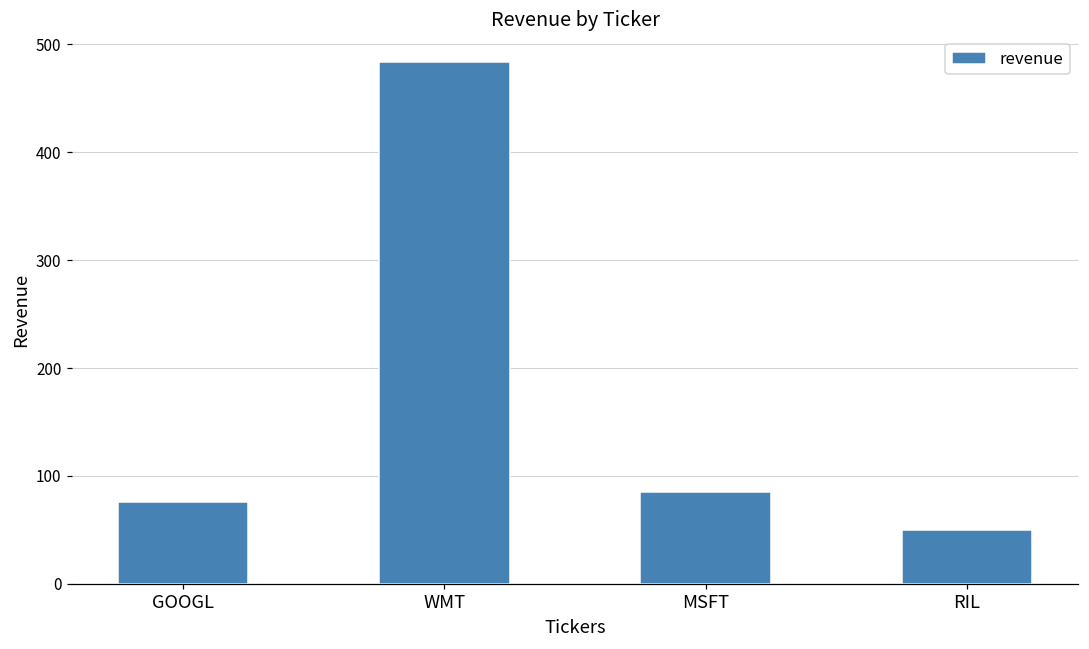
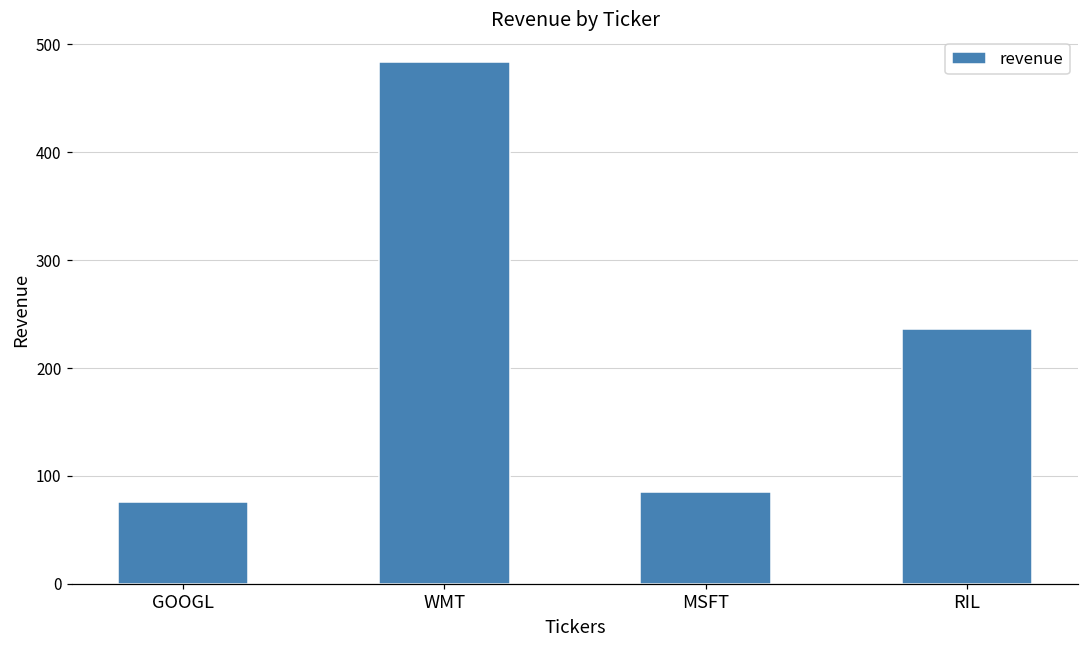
  {
    "GOOGL": 80,
    "WMT": 480,
    "MSFT": 90,
-   "RIL": 50
+   "RIL": 240
  }
